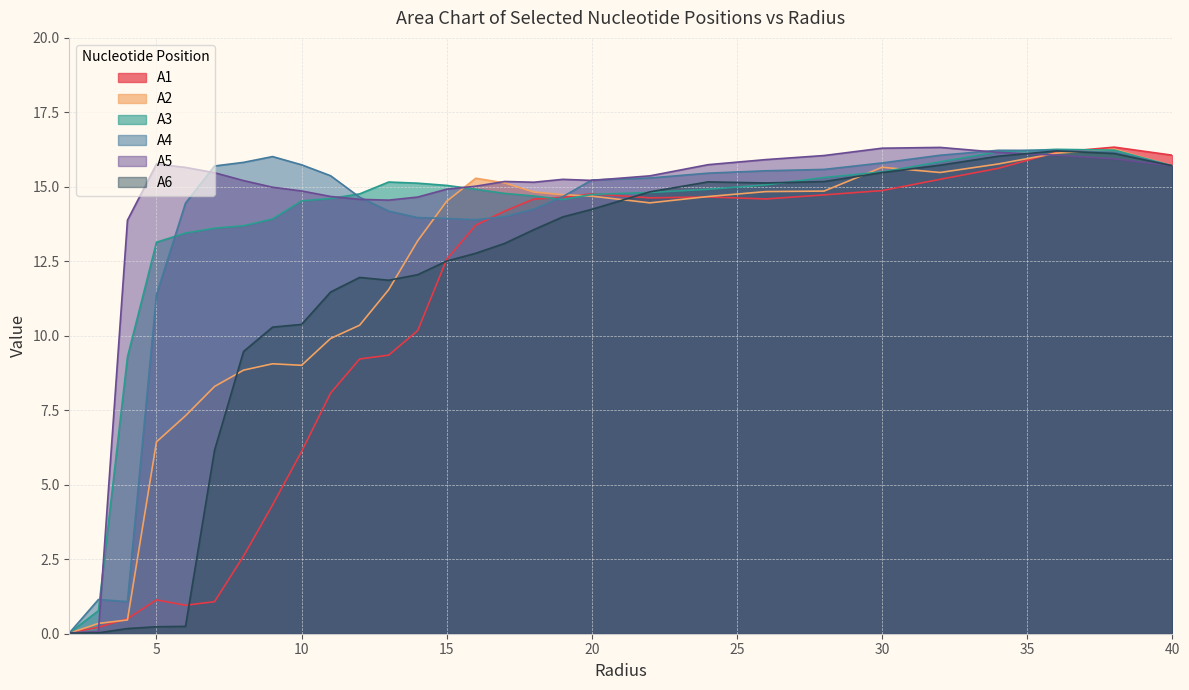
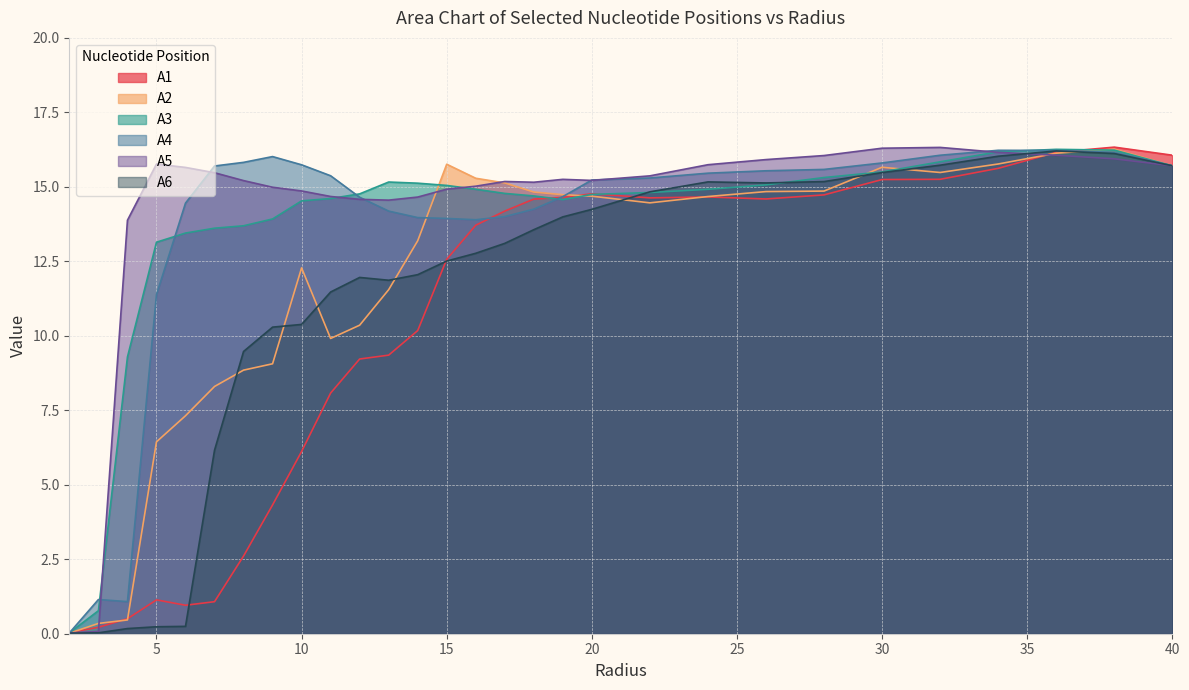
  {
    "A1": {
      "5": 1.1,
      "10": 6.1,
-     "30": 14.9,
+     "30": 15.2,
      "40": 16.1
    },
    "A2": {
      "5": 6.4,
-     "10": 9.0,
-     "15": 14.5,
+     "10": 12.3,
+     "15": 15.8,
      "30": 15.7
    }
  }
